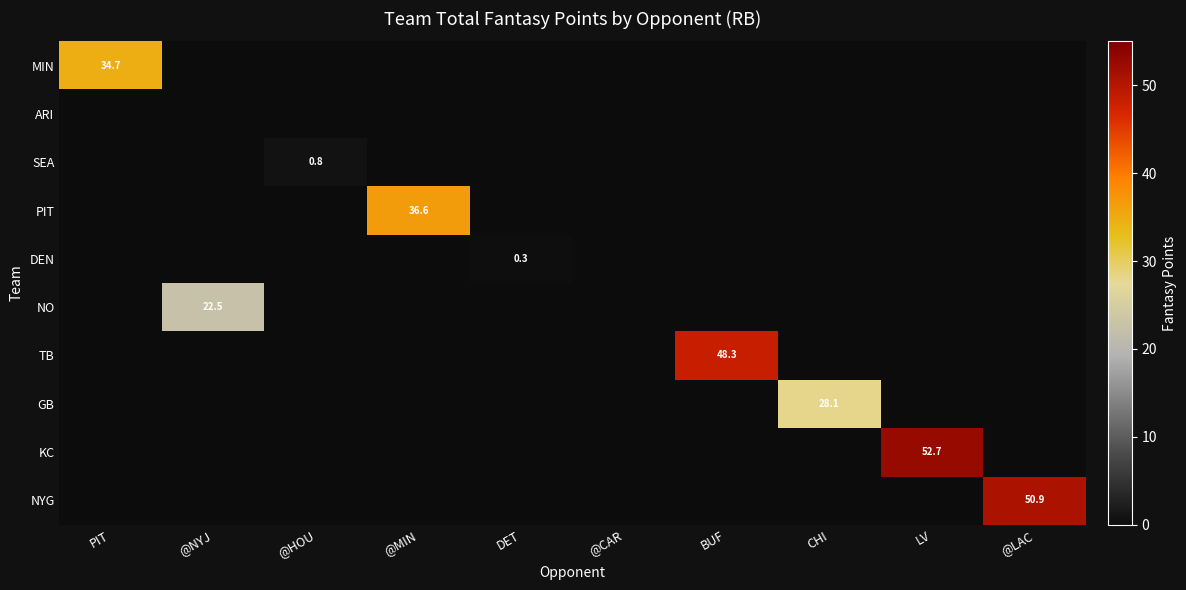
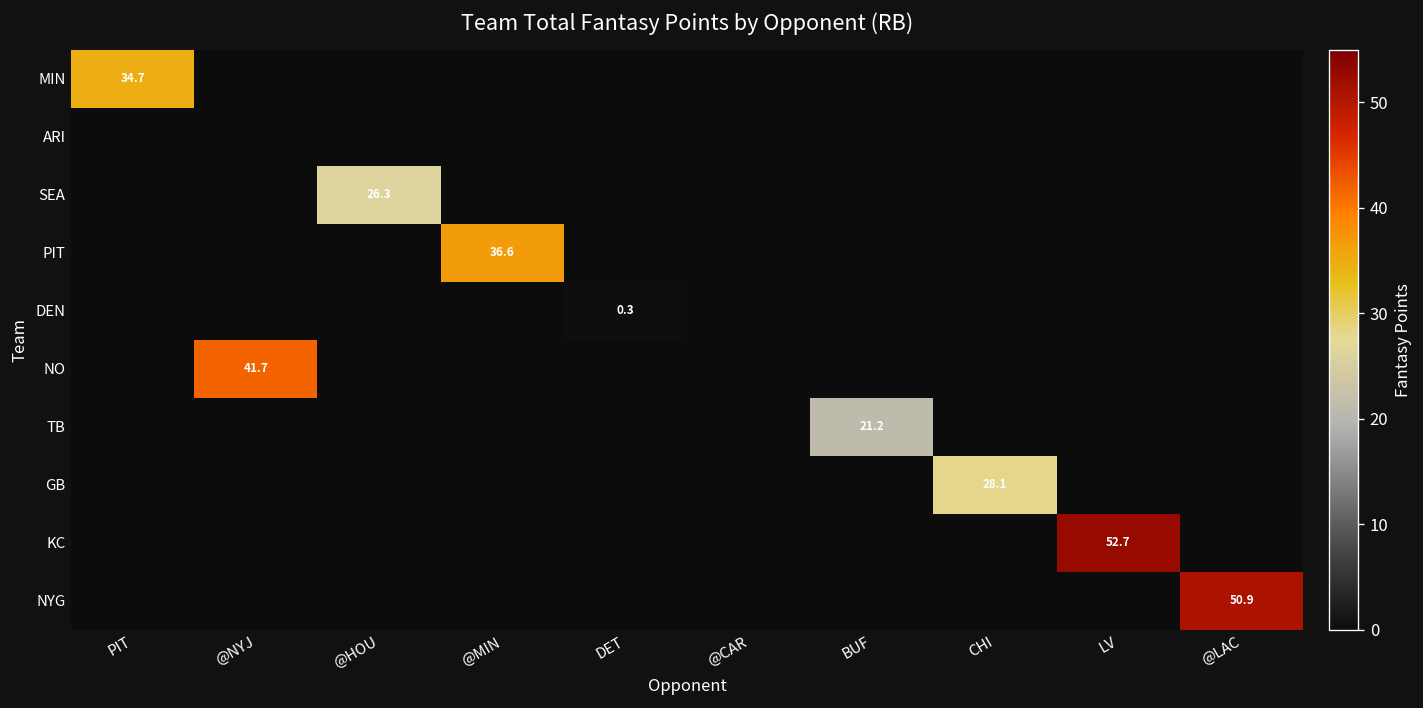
  {
    "MIN": {
      "PIT": 34.7
    },
    "SEA": {
-     "@HOU": 0.8
+     "@HOU": 26.3
    },
    "PIT": {
      "@MIN": 36.6
    },
    "DEN": {
      "DET": 0.3
    },
    "NO": {
-     "@NYJ": 22.5
+     "@NYJ": 41.7
    },
    "TB": {
-     "BUF": 48.3
+     "BUF": 21.2
    },
    "GB": {
      "CHI": 28.1
    },
    "KC": {
      "LV": 52.7
    },
    "NYG": {
      "@LAC": 50.9
    }
  }
